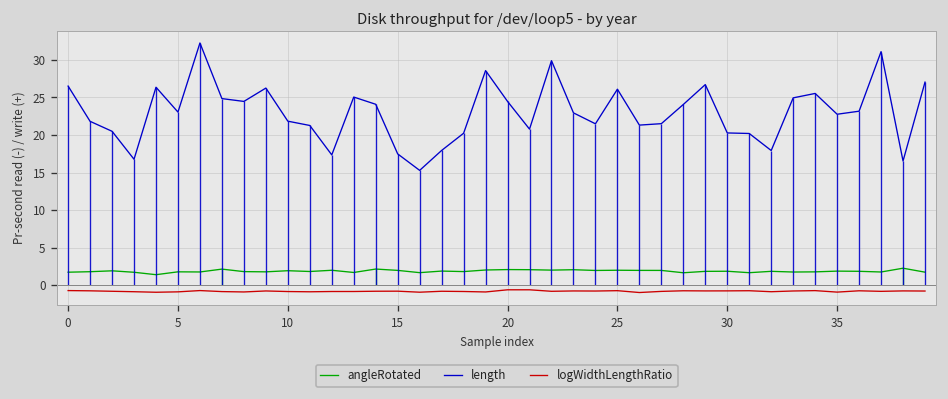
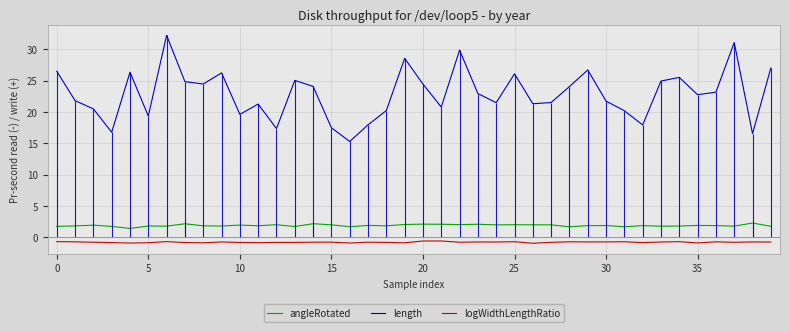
  {
    "angleRotated": {
      "0": 2,
      "5": 2,
      "10": 2,
      "15": 2,
      "20": 2,
      "25": 2,
      "30": 2,
      "35": 2
    },
    "length": {
      "0": 27,
-     "5": 23,
-     "10": 22,
+     "5": 19,
+     "10": 20,
      "15": 17,
      "20": 24,
      "25": 26,
-     "30": 20,
+     "30": 22,
      "35": 23
    },
    "logWidthLengthRatio": {
      "0": -1,
      "5": -1,
      "10": -1,
      "15": -1,
      "20": -1,
      "25": -1,
      "30": -1,
      "35": -1
    }
  }
